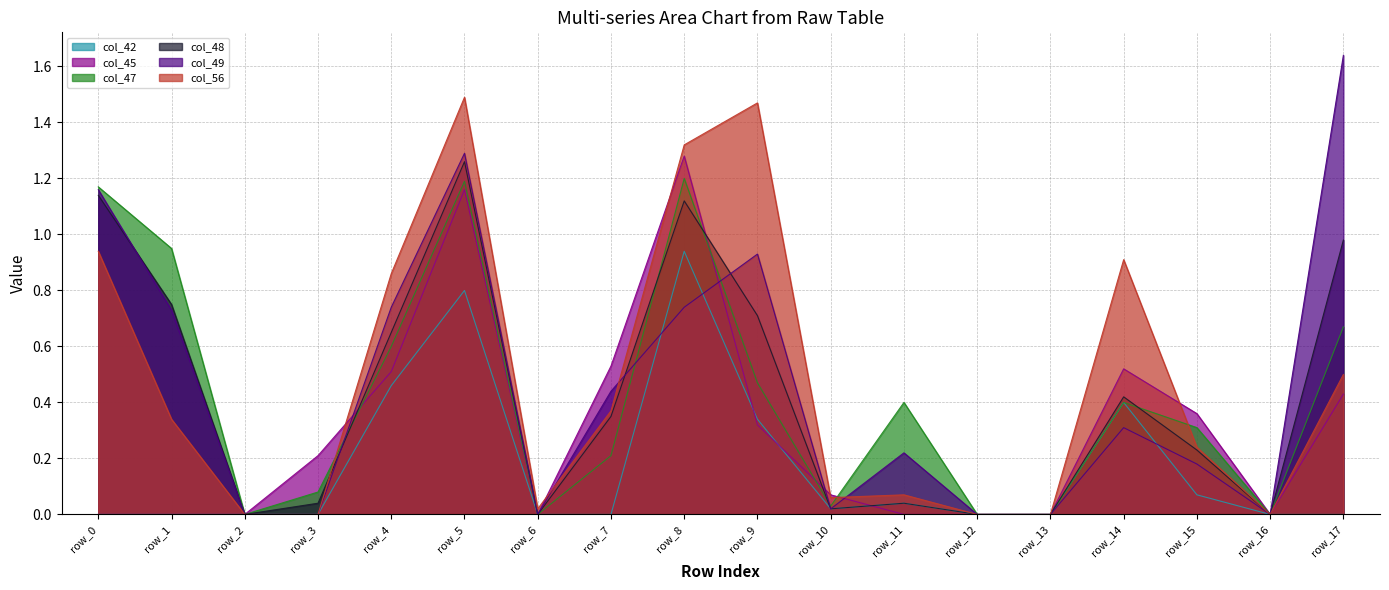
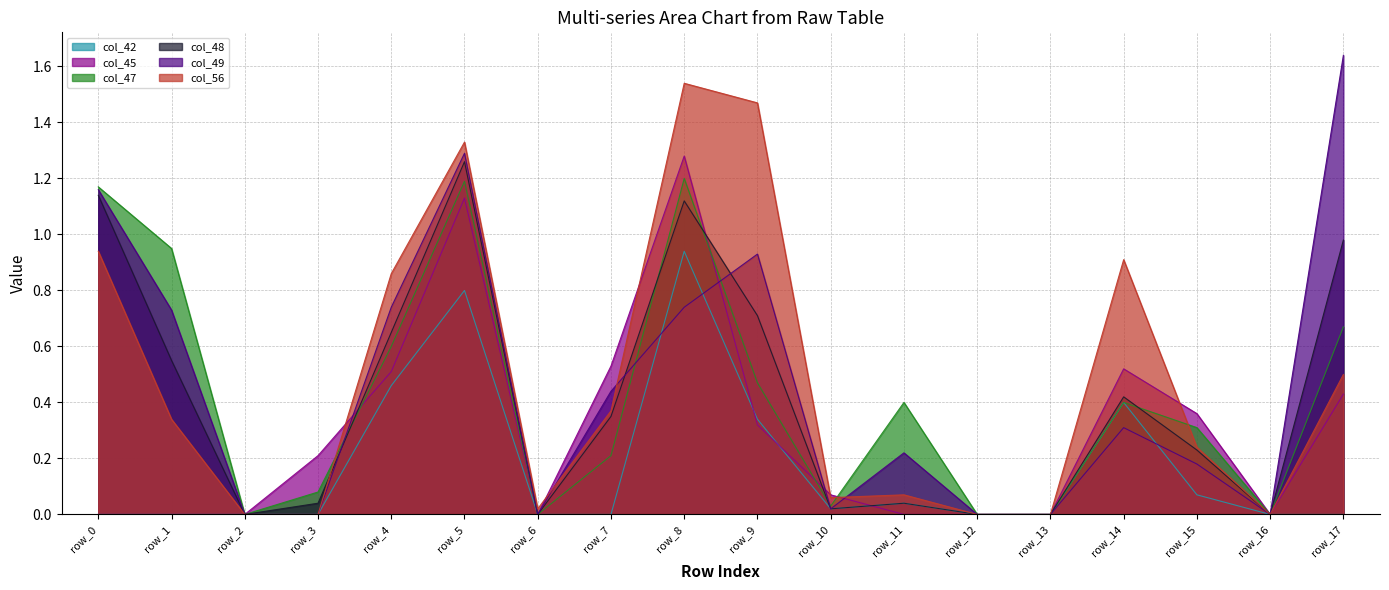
  {
    "col_42": {
      "row_4": 0.46,
      "row_5": 0.80,
      "row_7": 0.00,
      "row_8": 0.94,
      "row_9": 0.34,
      "row_15": 0.07,
      "row_17": 0.00
    },
    "col_45": {
      "row_3": 0.21,
      "row_4": 0.51,
-     "row_5": 1.16,
+     "row_5": 1.13,
      "row_7": 0.53,
      "row_8": 1.28,
      "row_9": 0.32,
      "row_10": 0.07,
      "row_11": 0.00,
      "row_14": 0.52,
      "row_15": 0.36,
      "row_17": 0.43
    },
    "col_47": {
      "row_0": 1.17,
      "row_1": 0.95,
      "row_3": 0.08,
      "row_4": 0.60,
      "row_5": 1.19,
      "row_7": 0.21,
      "row_8": 1.20,
      "row_9": 0.47,
      "row_10": 0.03,
      "row_11": 0.40,
      "row_15": 0.31,
      "row_17": 0.67
    },
    "col_48": {
      "row_0": 1.14,
-     "row_1": 0.75,
+     "row_1": 0.55,
      "row_3": 0.04,
      "row_4": 0.65,
      "row_5": 1.26,
      "row_7": 0.35,
      "row_8": 1.12,
      "row_9": 0.71,
      "row_14": 0.42,
      "row_15": 0.23,
      "row_17": 0.98
    },
    "col_49": {
      "row_0": 1.16,
      "row_1": 0.73,
      "row_4": 0.74,
      "row_5": 1.29,
      "row_7": 0.44,
      "row_8": 0.74,
      "row_9": 0.93,
      "row_11": 0.22,
      "row_14": 0.31,
      "row_15": 0.18,
      "row_17": 1.64
    },
    "col_56": {
      "row_0": 0.94,
      "row_1": 0.34,
      "row_4": 0.86,
-     "row_5": 1.49,
+     "row_5": 1.33,
      "row_6": 0.02,
      "row_7": 0.37,
-     "row_8": 1.32,
+     "row_8": 1.54,
      "row_9": 1.47,
      "row_10": 0.06,
      "row_11": 0.07,
      "row_14": 0.91,
      "row_15": 0.24,
      "row_17": 0.50
    }
  }
